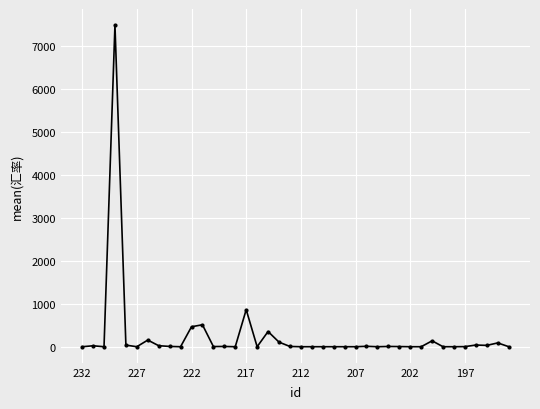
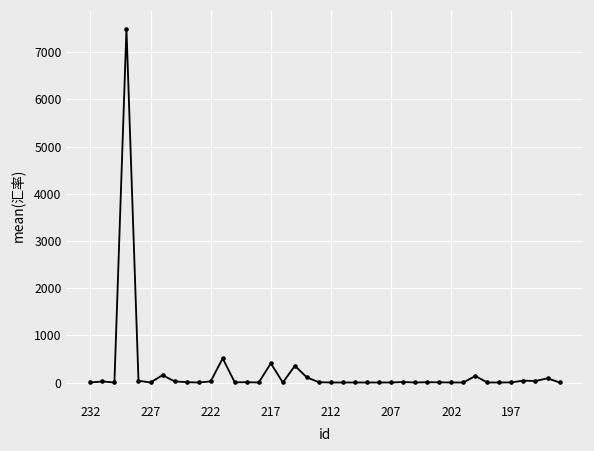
  {
    "232": 0,
    "227": 0,
-   "222": 500,
-   "217": 900,
+   "222": 0,
+   "217": 400,
    "212": 0,
    "207": 0,
    "202": 0,
    "197": 0
  }
